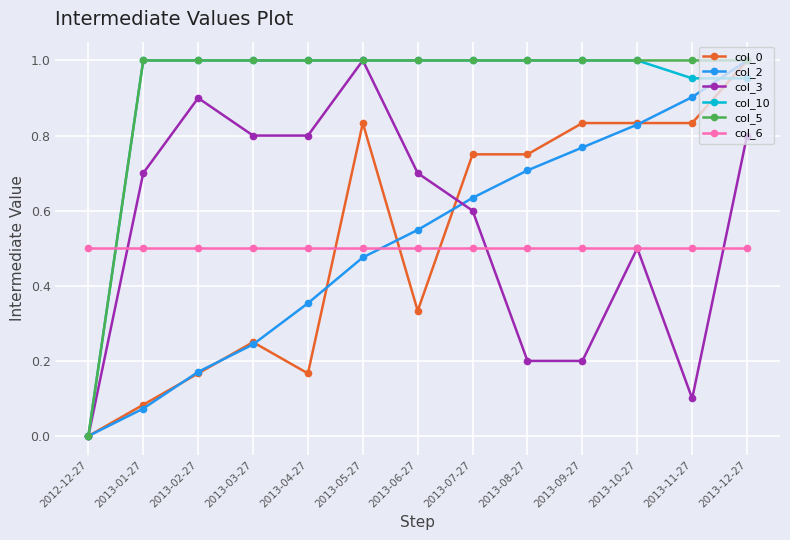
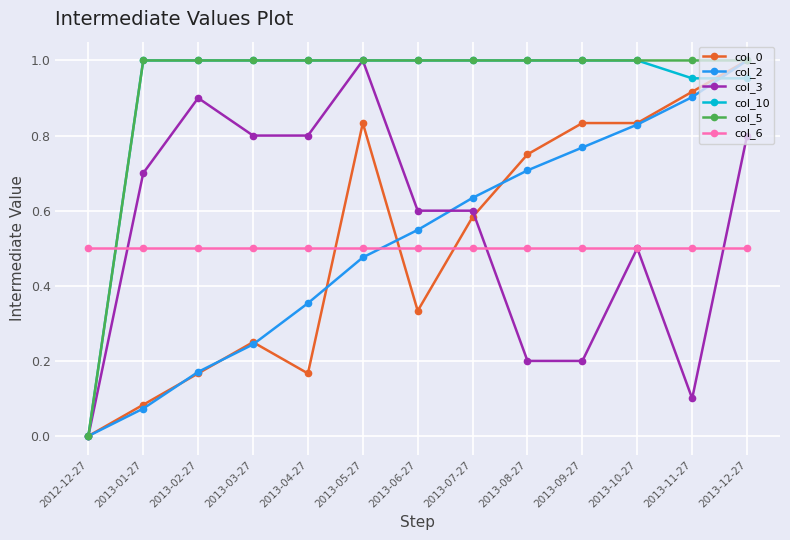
  {
    "col_0": {
      "2013-01-27": 0.08,
      "2013-04-27": 0.17,
      "2013-05-27": 0.83,
      "2013-06-27": 0.33,
-     "2013-07-27": 0.75,
+     "2013-07-27": 0.58,
      "2013-08-27": 0.75,
      "2013-09-27": 0.83,
-     "2013-11-27": 0.83
+     "2013-11-27": 0.92
    },
    "col_3": {
      "2013-01-27": 0.70,
      "2013-02-27": 0.90,
      "2013-03-27": 0.80,
      "2013-04-27": 0.80,
-     "2013-06-27": 0.70,
+     "2013-06-27": 0.60,
      "2013-07-27": 0.60,
      "2013-08-27": 0.20,
      "2013-09-27": 0.20,
      "2013-11-27": 0.10
    },
    "col_5": {
      "2013-11-27": 1.00
    },
    "col_6": {
      "2012-12-27": 0.50,
      "2013-01-27": 0.50,
      "2013-02-27": 0.50,
      "2013-03-27": 0.50,
      "2013-04-27": 0.50,
      "2013-05-27": 0.50,
      "2013-06-27": 0.50,
      "2013-07-27": 0.50,
      "2013-08-27": 0.50,
      "2013-09-27": 0.50,
      "2013-11-27": 0.50,
      "2013-12-27": 0.50
    }
  }
